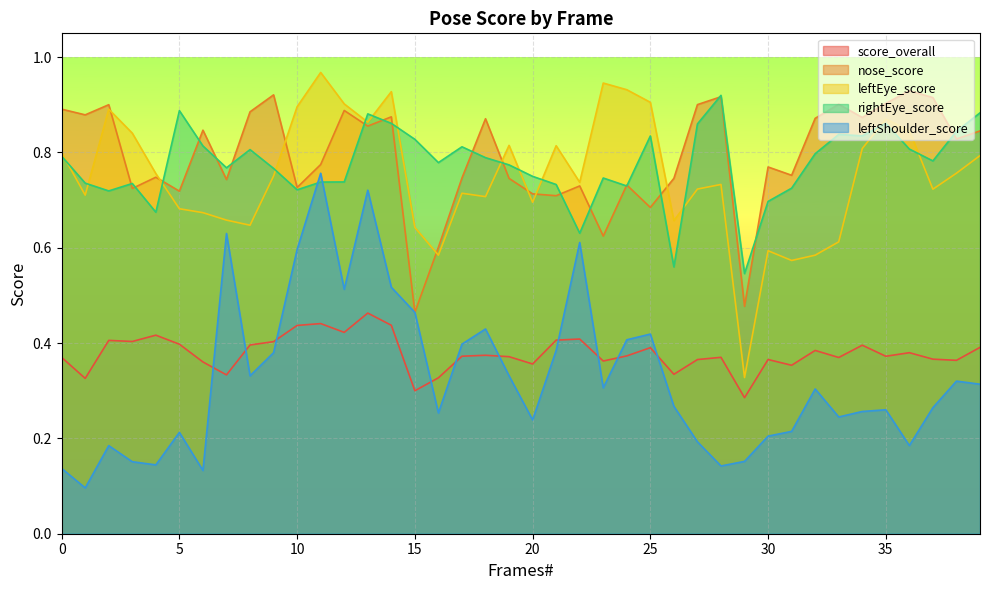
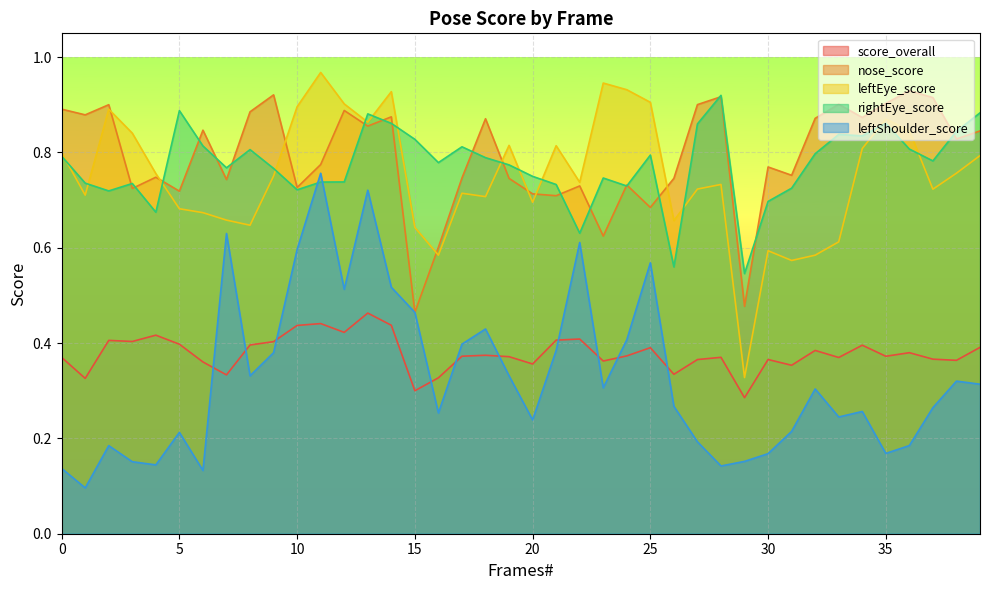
  {
    "rightEye_score": {
      "0": 0.79,
      "5": 0.89,
      "15": 0.83,
      "20": 0.75,
-     "25": 0.83,
+     "25": 0.79,
      "30": 0.70
    },
    "leftShoulder_score": {
      "0": 0.14,
      "5": 0.21,
      "10": 0.60,
      "20": 0.24,
-     "25": 0.42,
-     "30": 0.20,
-     "35": 0.26
+     "25": 0.57,
+     "30": 0.17,
+     "35": 0.17
    }
  }
